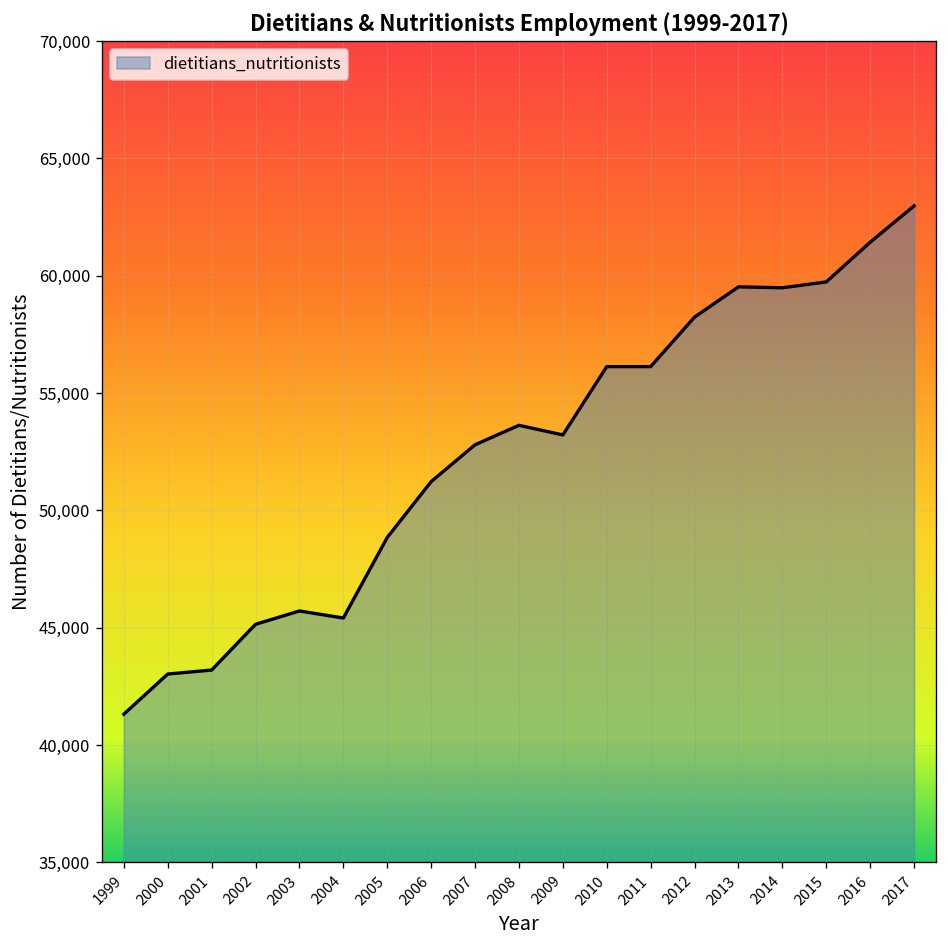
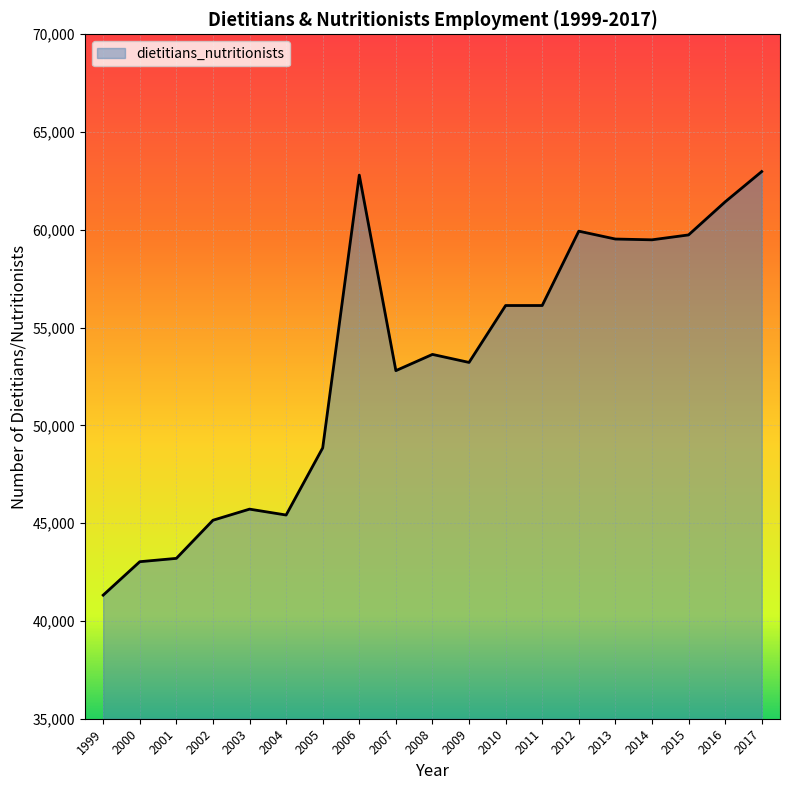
  {
    "1999": "41,300",
    "2000": "43,000",
    "2001": "43,200",
    "2002": "45,200",
    "2003": "45,700",
    "2004": "45,400",
    "2005": "48,900",
-   "2006": "51,200",
+   "2006": "62,800",
    "2007": "52,800",
    "2008": "53,600",
    "2009": "53,200",
    "2010": "56,100",
    "2011": "56,100",
-   "2012": "58,200",
+   "2012": "59,900",
    "2013": "59,500",
    "2014": "59,500",
    "2015": "59,700",
    "2016": "61,400",
    "2017": "63,000"
  }
